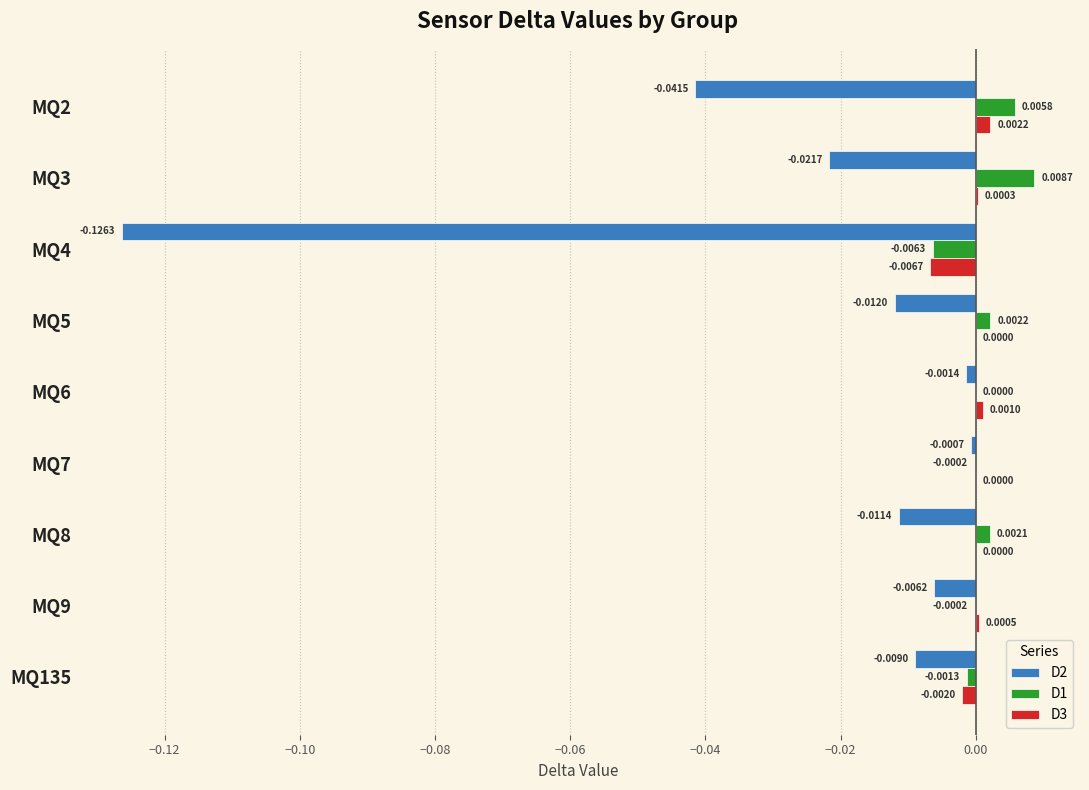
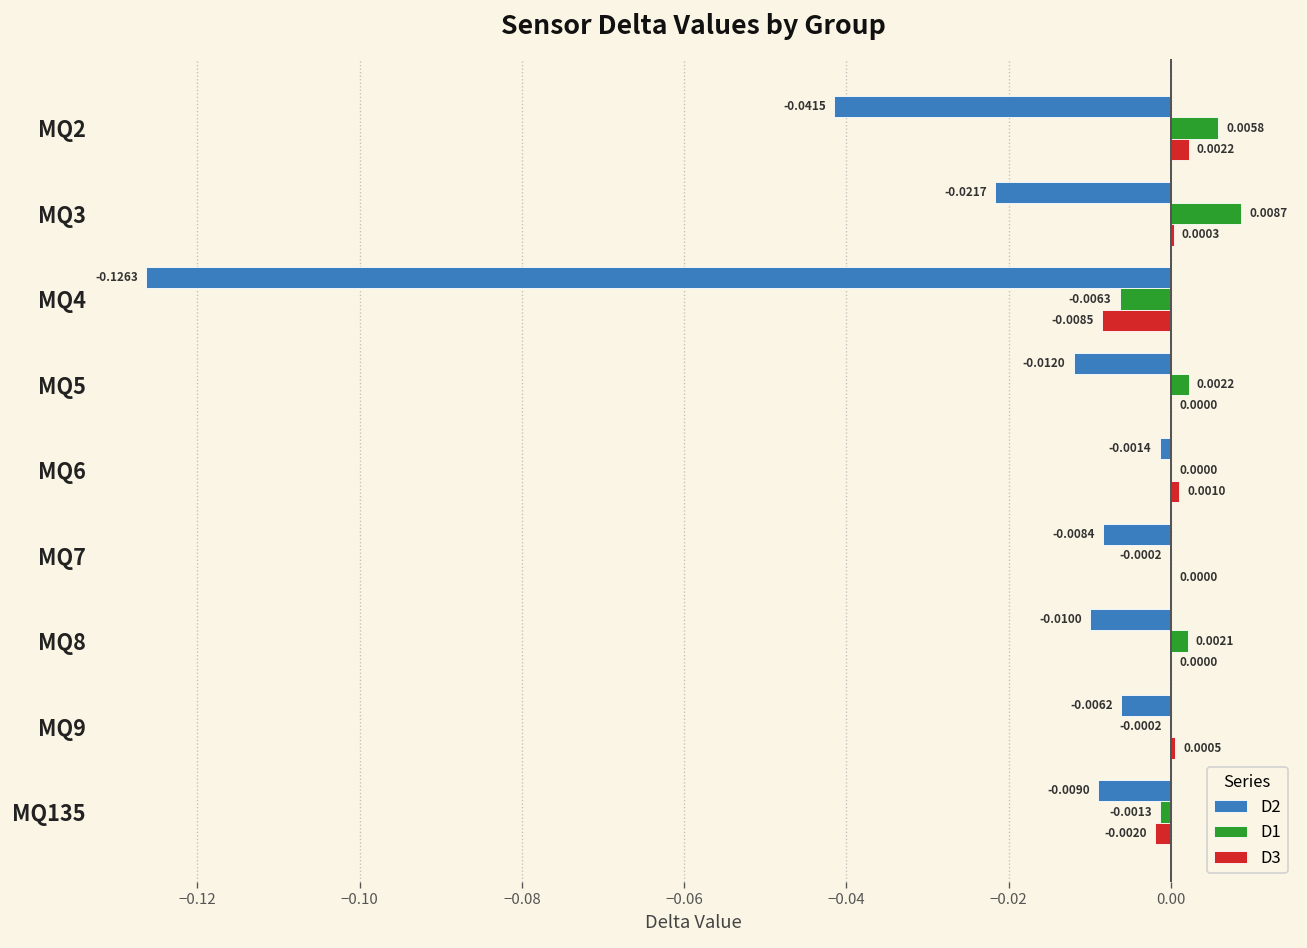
  {
    "D2": {
      "MQ2": -0.0415,
      "MQ3": -0.0217,
      "MQ4": -0.1263,
      "MQ5": -0.0120,
      "MQ6": -0.0014,
-     "MQ7": -0.0007,
-     "MQ8": -0.0114,
+     "MQ7": -0.0084,
+     "MQ8": -0.0100,
      "MQ9": -0.0062,
      "MQ135": -0.0090
    },
    "D1": {
      "MQ2": 0.0058,
      "MQ3": 0.0087,
      "MQ4": -0.0063,
      "MQ5": 0.0022,
      "MQ6": 0.0000,
      "MQ7": -0.0002,
      "MQ8": 0.0021,
      "MQ9": -0.0002,
      "MQ135": -0.0013
    },
    "D3": {
      "MQ2": 0.0022,
      "MQ3": 0.0003,
-     "MQ4": -0.0067,
+     "MQ4": -0.0085,
      "MQ5": 0.0000,
      "MQ6": 0.0010,
      "MQ7": 0.0000,
      "MQ8": 0.0000,
      "MQ9": 0.0005,
      "MQ135": -0.0020
    }
  }
